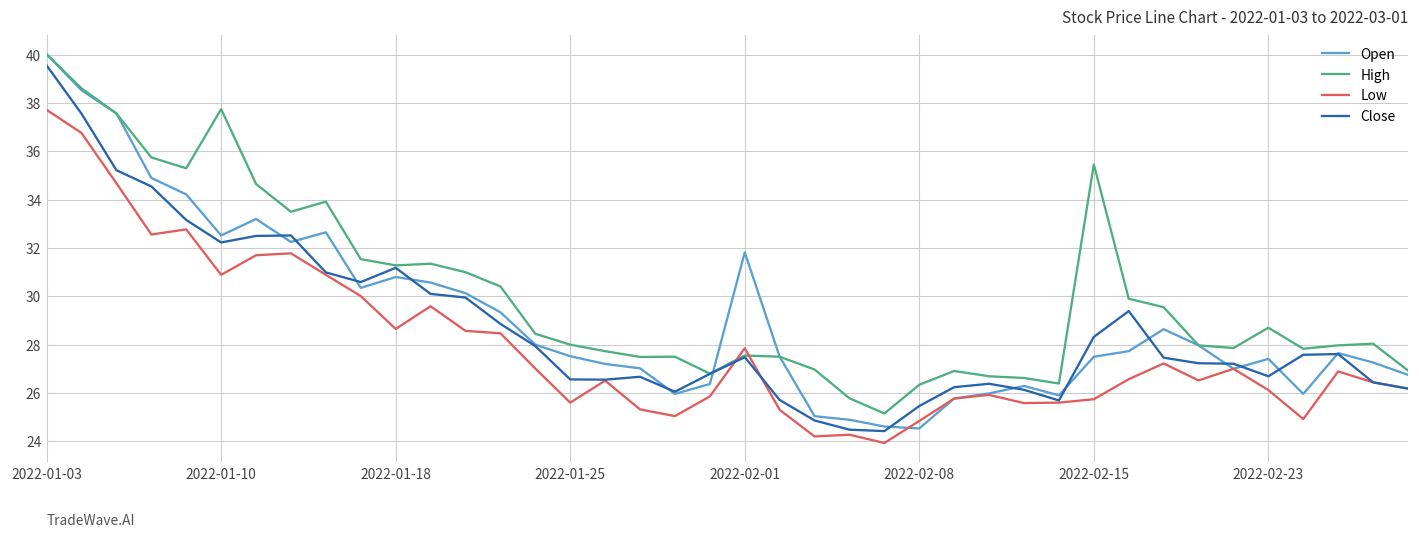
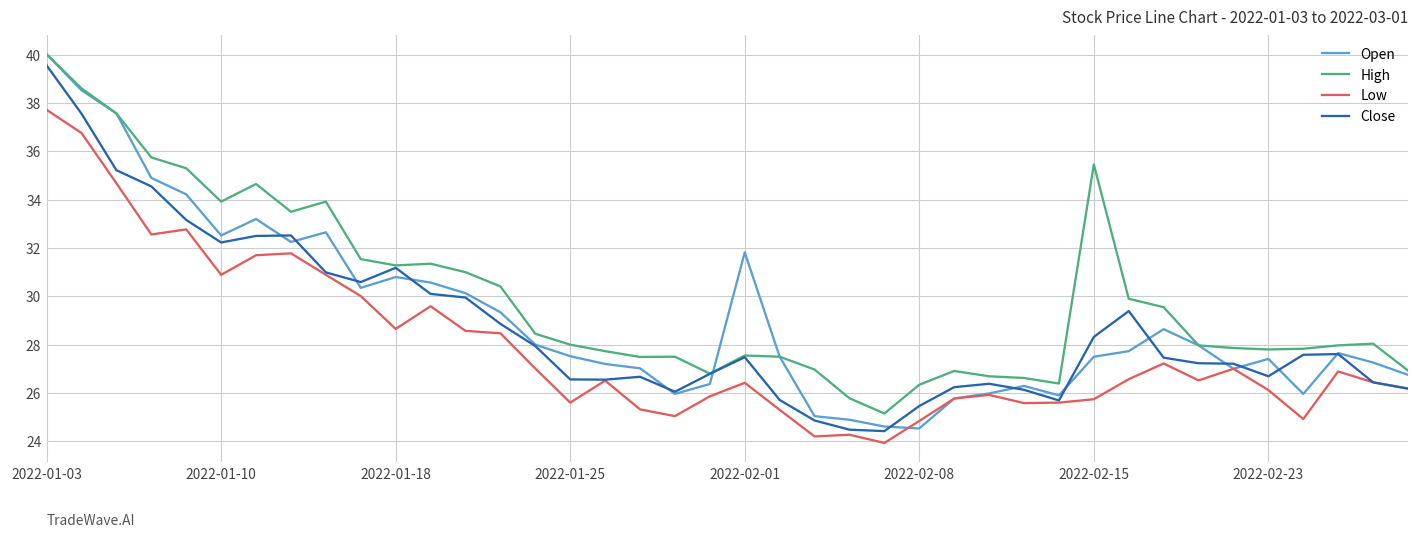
  {
    "Open": {
      "2022-01-10": 32.5,
      "2022-01-18": 30.8,
      "2022-01-25": 27.5,
      "2022-02-01": 31.8,
      "2022-02-08": 24.5,
      "2022-02-15": 27.5,
      "2022-02-23": 27.4
    },
    "High": {
-     "2022-01-10": 37.8,
+     "2022-01-10": 33.9,
      "2022-01-25": 28.0,
      "2022-02-08": 26.3,
      "2022-02-15": 35.5,
-     "2022-02-23": 28.7
+     "2022-02-23": 27.8
    },
    "Low": {
      "2022-01-03": 37.7,
      "2022-01-10": 30.9,
      "2022-01-18": 28.7,
      "2022-01-25": 25.6,
-     "2022-02-01": 27.9,
+     "2022-02-01": 26.4,
      "2022-02-08": 24.8,
      "2022-02-15": 25.7,
      "2022-02-23": 26.1
    },
    "Close": {
      "2022-01-03": 39.6,
      "2022-01-10": 32.2,
      "2022-01-25": 26.6,
      "2022-02-08": 25.5,
      "2022-02-15": 28.3,
      "2022-02-23": 26.7
    }
  }
